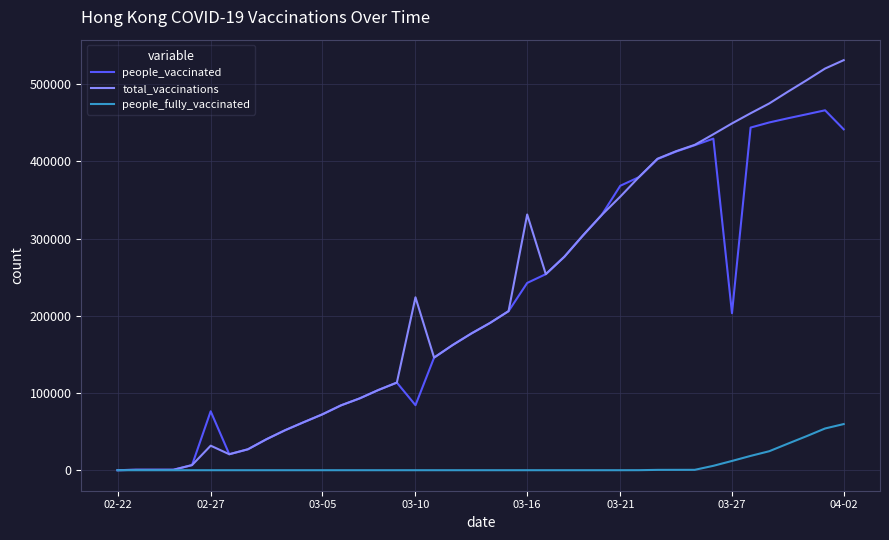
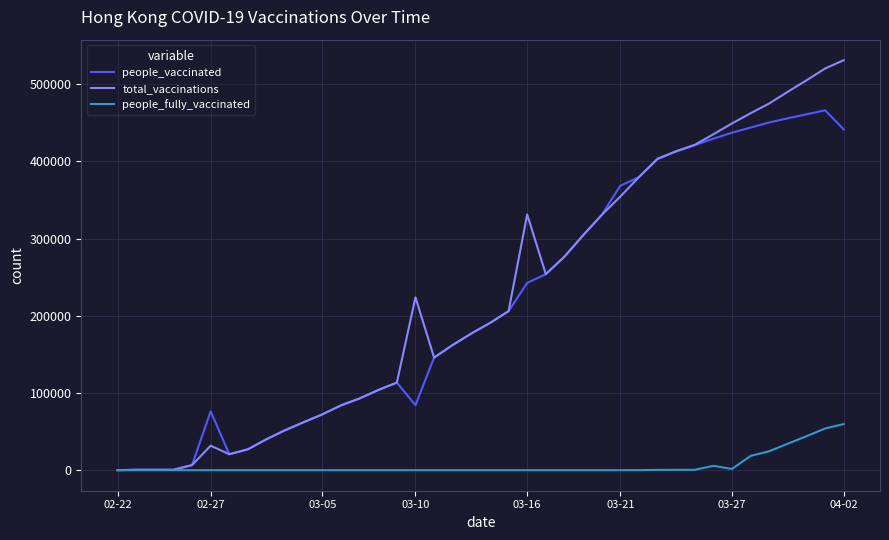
  {
    "people_vaccinated": {
      "02-27": 80000,
      "03-10": 80000,
      "03-16": 240000,
      "03-21": 370000,
-     "03-27": 200000,
+     "03-27": 440000,
      "04-02": 440000
    },
    "total_vaccinations": {
      "02-27": 30000,
      "03-10": 220000,
      "03-16": 330000,
      "03-21": 350000,
      "03-27": 450000,
      "04-02": 530000
    },
    "people_fully_vaccinated": {
      "02-27": 0,
      "03-05": 0,
      "03-10": 0,
      "03-16": 0,
      "03-21": 0,
-     "03-27": 10000,
+     "03-27": 0,
      "04-02": 60000
    }
  }
